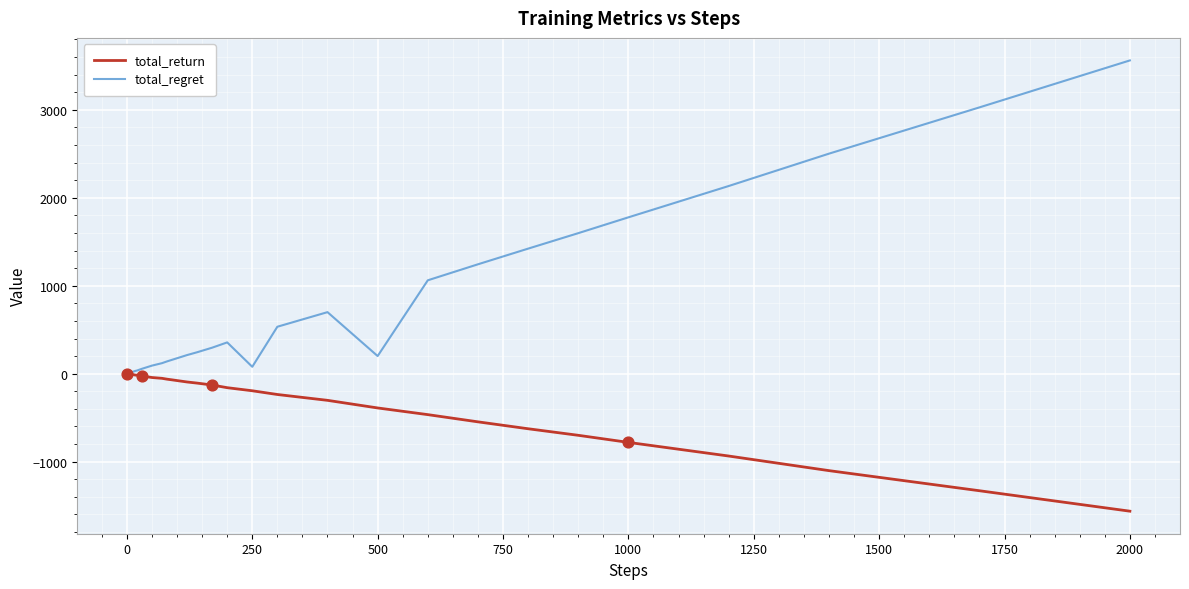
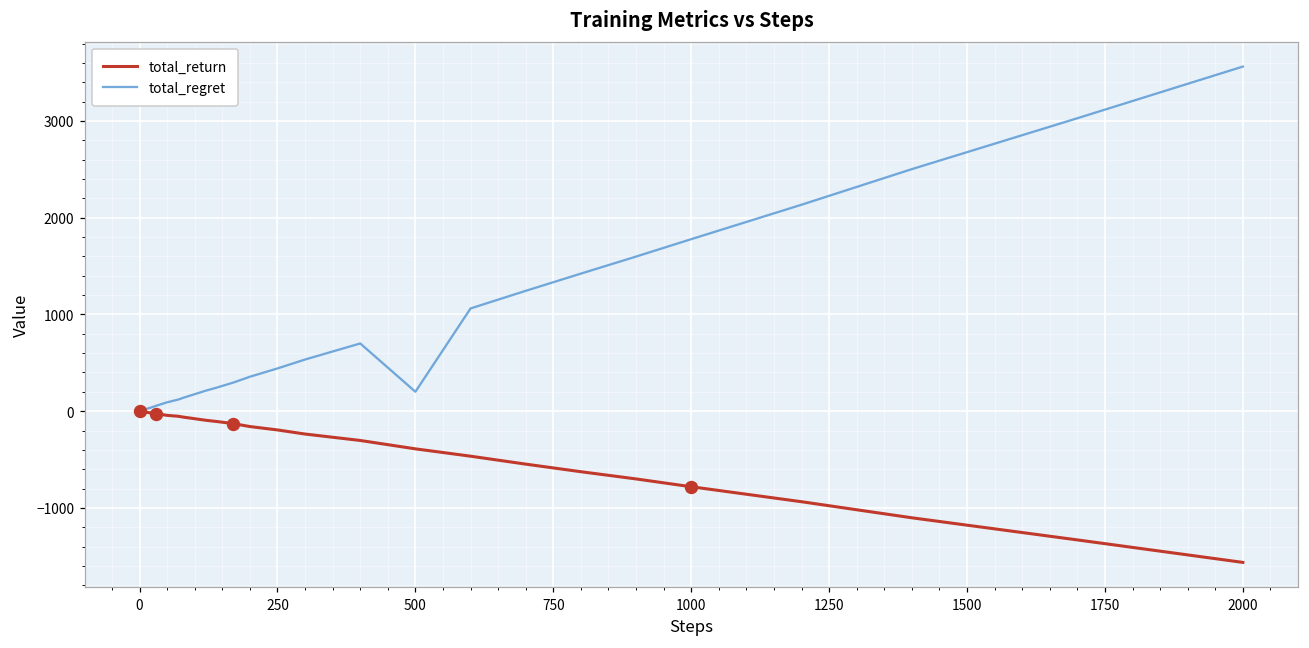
  {
    "total_regret": {
-     "250": 100,
+     "250": 400,
      "500": 200,
      "1000": 1800,
      "2000": 3600
    }
  }
